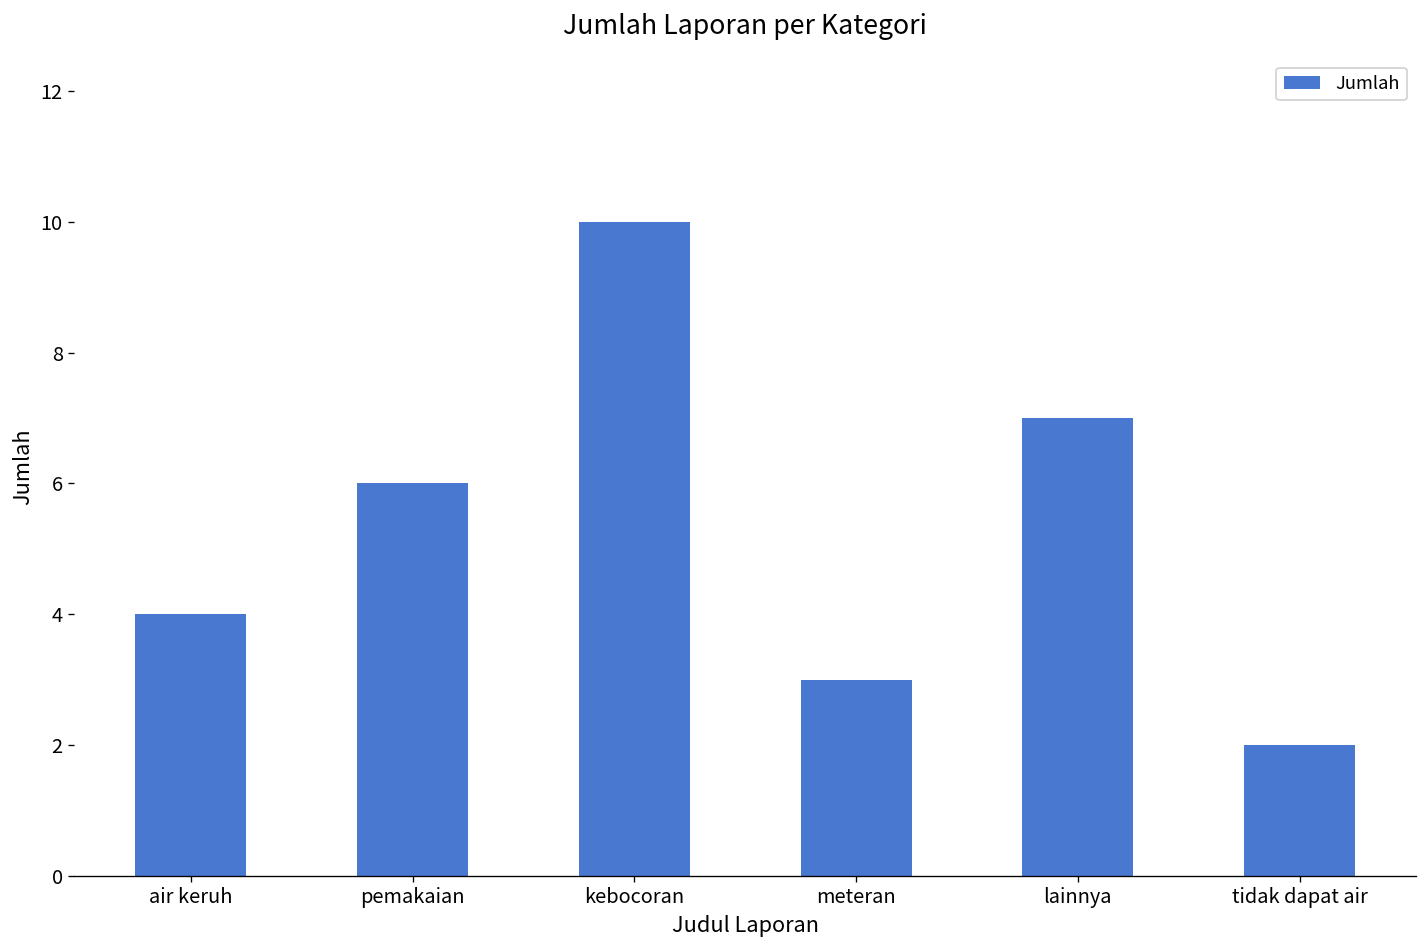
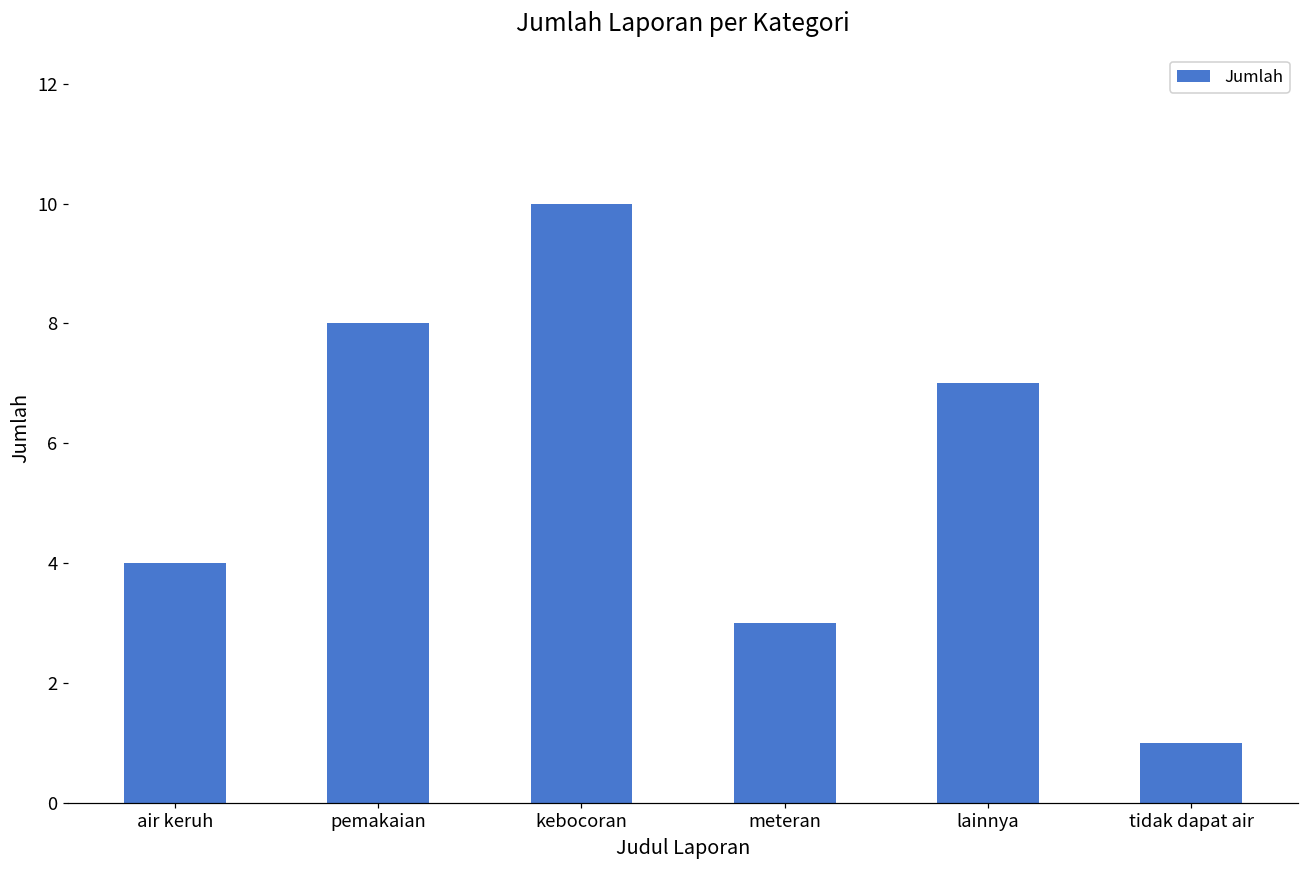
  {
    "air keruh": 4,
-   "pemakaian": 6,
+   "pemakaian": 8,
    "kebocoran": 10,
    "meteran": 3,
    "lainnya": 7,
-   "tidak dapat air": 2
+   "tidak dapat air": 1
  }
